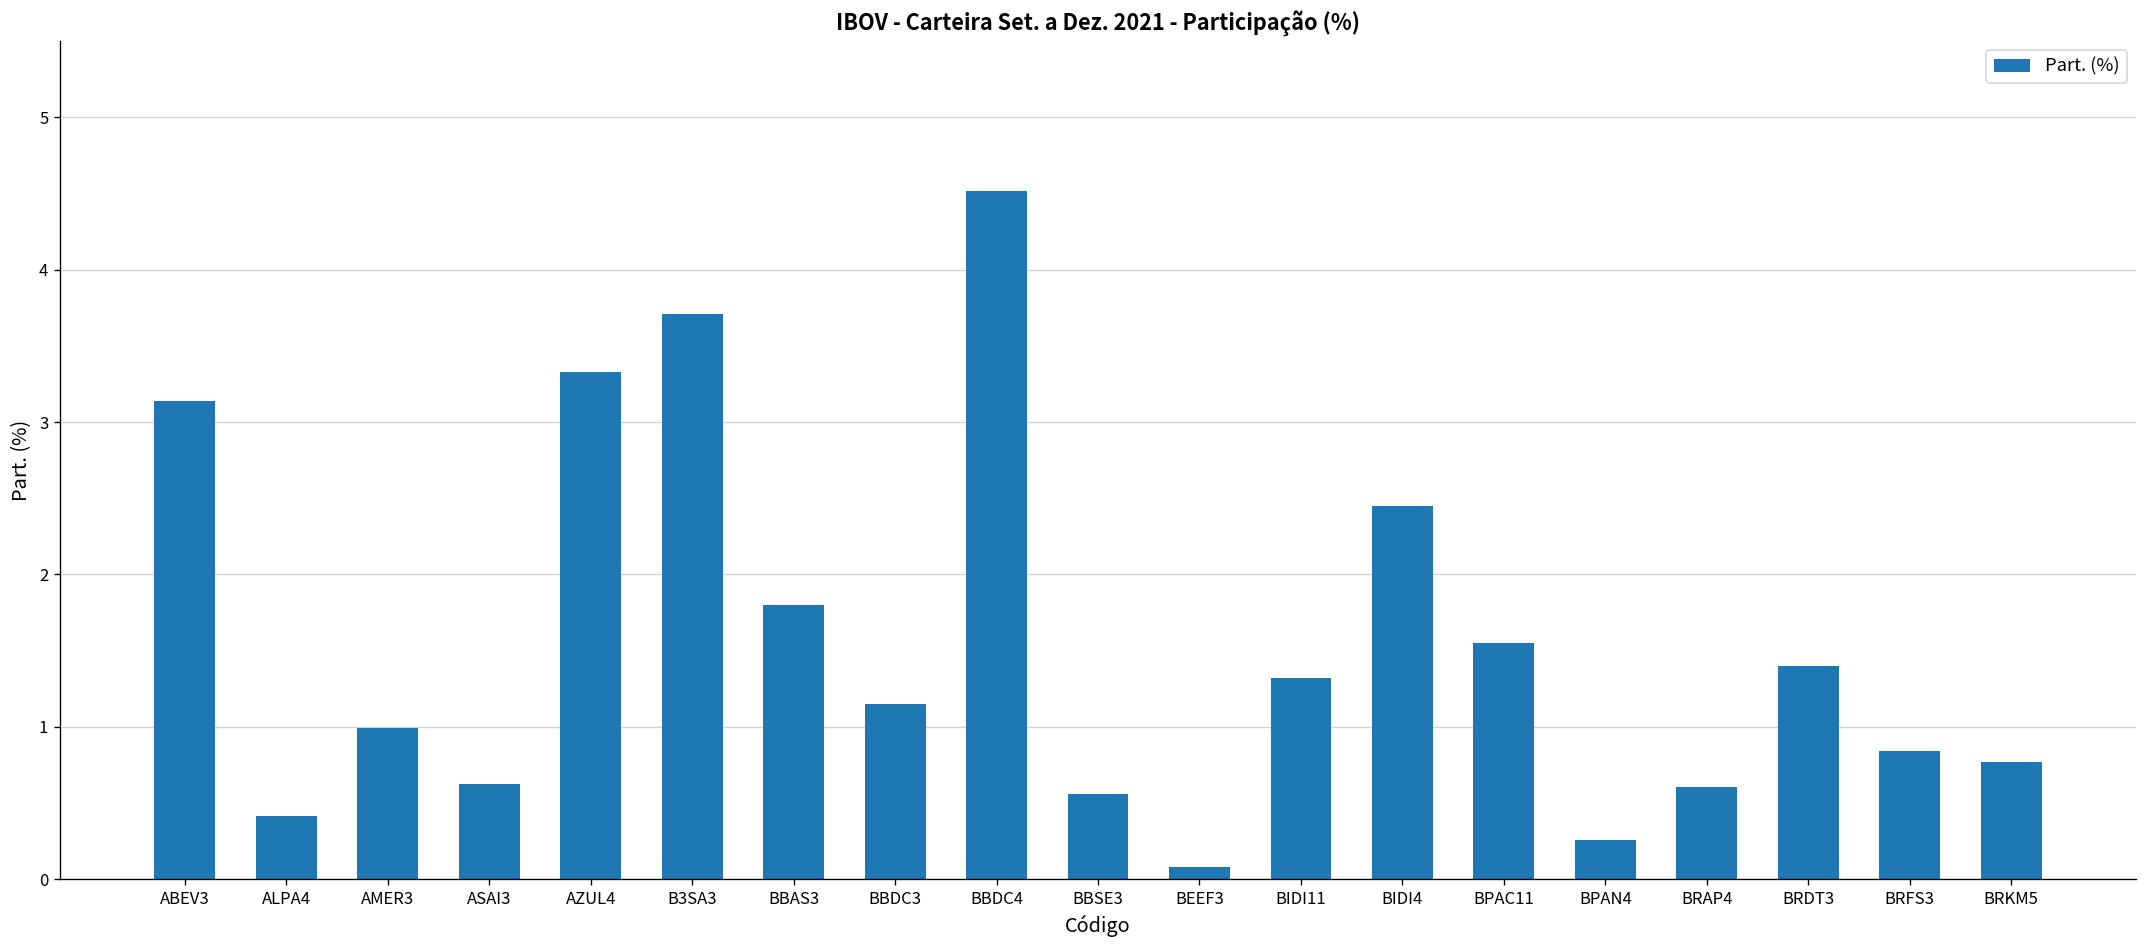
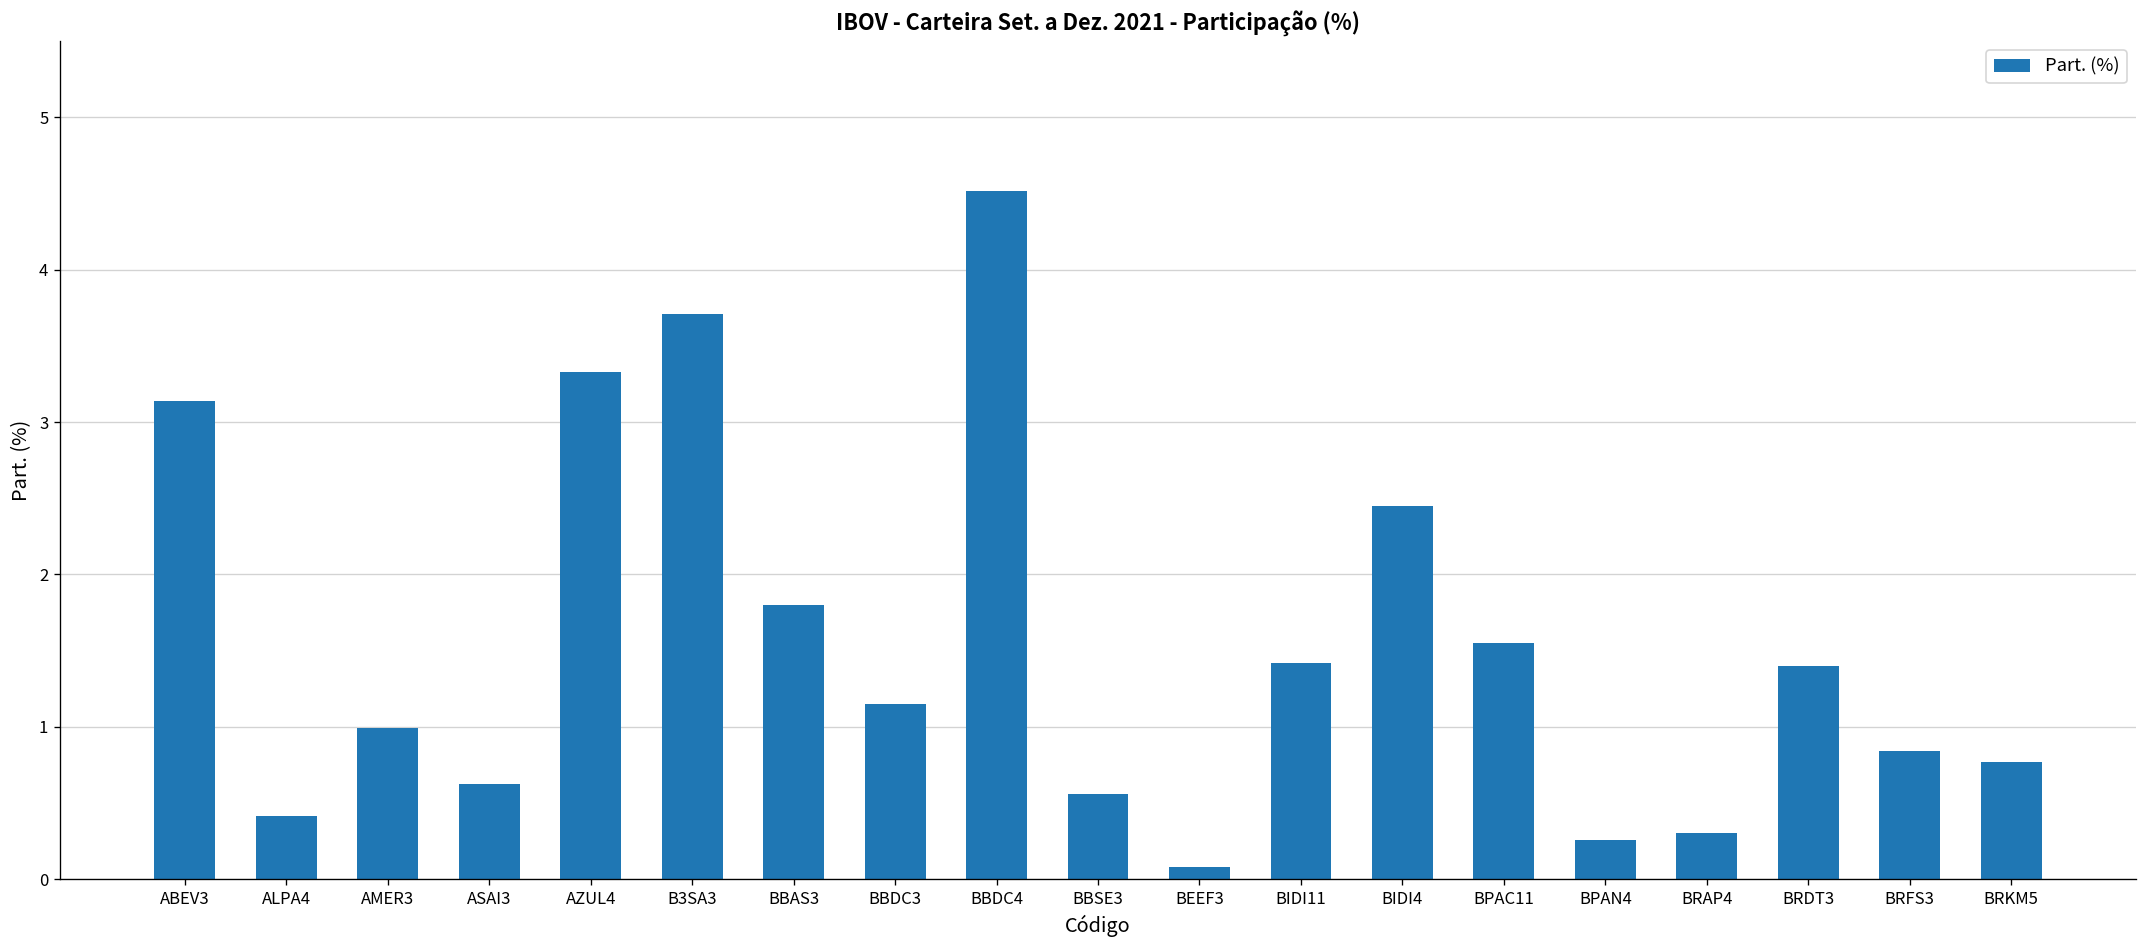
  {
    "ABEV3": 3.14,
    "ALPA4": 0.41,
    "AMER3": 0.99,
    "ASAI3": 0.63,
    "AZUL4": 3.33,
    "B3SA3": 3.71,
    "BBAS3": 1.80,
    "BBDC3": 1.15,
    "BBDC4": 4.52,
    "BBSE3": 0.56,
    "BEEF3": 0.08,
-   "BIDI11": 1.32,
+   "BIDI11": 1.42,
    "BIDI4": 2.45,
    "BPAC11": 1.55,
    "BPAN4": 0.26,
-   "BRAP4": 0.61,
+   "BRAP4": 0.30,
    "BRDT3": 1.40,
    "BRFS3": 0.84,
    "BRKM5": 0.77
  }
